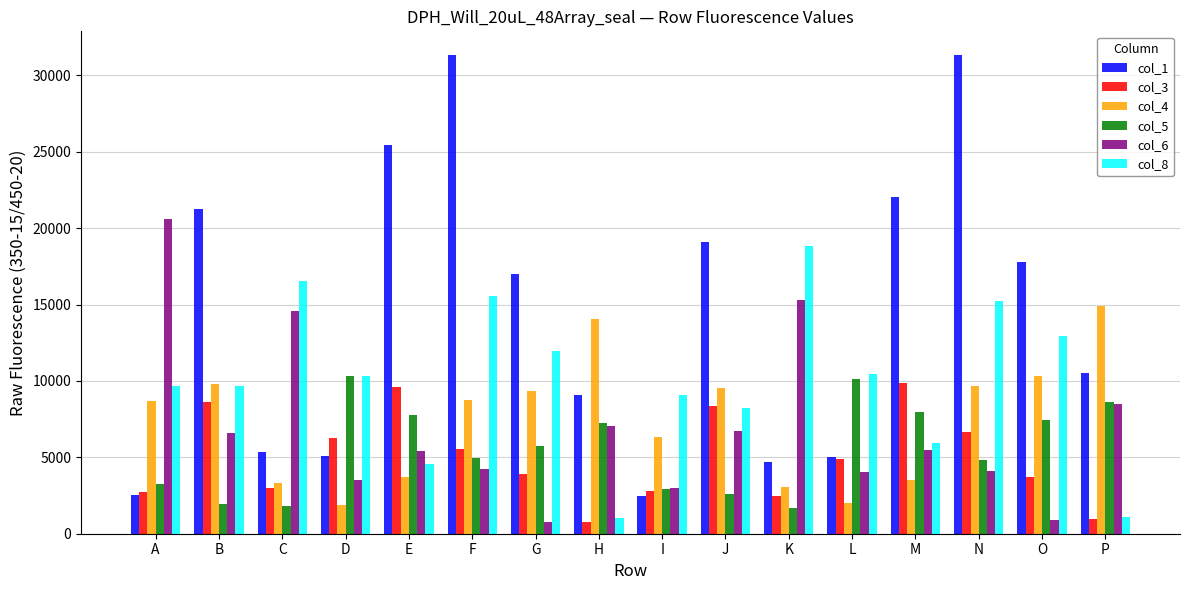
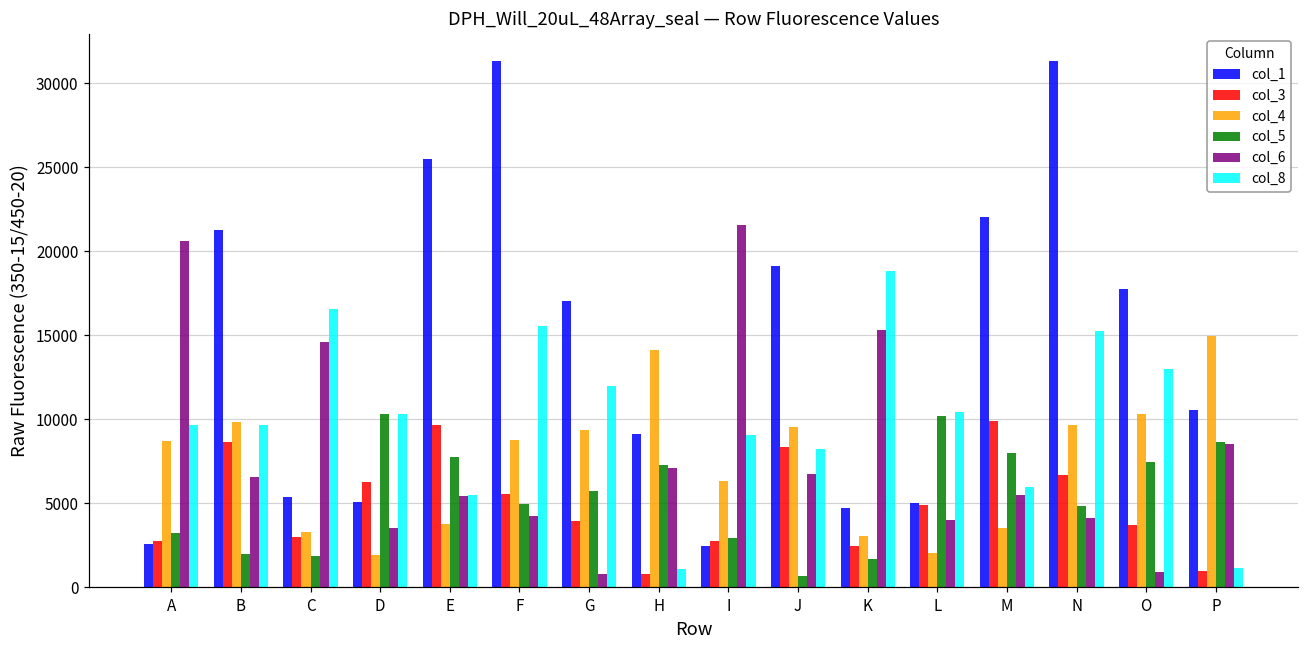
  {
    "col_1": {
      "A": 2600,
      "B": 21300,
      "C": 5400,
      "D": 5100,
      "E": 25500,
      "F": 31300,
      "G": 17000,
      "H": 9100,
      "I": 2500,
      "J": 19100,
      "K": 4700,
      "L": 5000,
      "M": 22000,
      "N": 31300,
      "O": 17800,
      "P": 10500
    },
    "col_3": {
      "A": 2800,
      "B": 8600,
      "C": 3000,
      "D": 6300,
      "E": 9600,
      "F": 5600,
      "G": 3900,
      "H": 800,
      "I": 2800,
      "J": 8400,
      "K": 2500,
      "L": 4900,
      "M": 9900,
      "N": 6600,
      "O": 3700,
      "P": 1000
    },
    "col_4": {
      "A": 8700,
      "B": 9800,
      "C": 3300,
      "D": 1900,
      "E": 3700,
      "F": 8800,
      "G": 9400,
      "H": 14100,
      "I": 6300,
      "J": 9500,
      "K": 3000,
      "L": 2000,
      "M": 3500,
      "N": 9700,
      "O": 10300,
      "P": 14900
    },
    "col_5": {
      "A": 3200,
      "B": 2000,
      "C": 1800,
      "D": 10300,
      "E": 7700,
      "F": 5000,
      "G": 5700,
      "H": 7300,
      "I": 2900,
-     "J": 2600,
+     "J": 600,
      "K": 1700,
      "L": 10200,
      "M": 8000,
      "N": 4800,
      "O": 7500,
      "P": 8600
    },
    "col_6": {
      "A": 20600,
      "B": 6600,
      "C": 14600,
      "D": 3500,
      "E": 5400,
      "F": 4200,
      "G": 800,
      "H": 7100,
-     "I": 3000,
+     "I": 21600,
      "J": 6700,
      "K": 15300,
      "L": 4000,
      "M": 5500,
      "N": 4100,
      "O": 900,
      "P": 8500
    },
    "col_8": {
      "A": 9600,
      "B": 9700,
      "C": 16600,
      "D": 10300,
-     "E": 4600,
+     "E": 5500,
      "F": 15600,
      "G": 12000,
      "H": 1100,
      "I": 9100,
      "J": 8200,
      "K": 18800,
      "L": 10400,
      "M": 6000,
      "N": 15200,
      "O": 13000,
      "P": 1100
    }
  }
